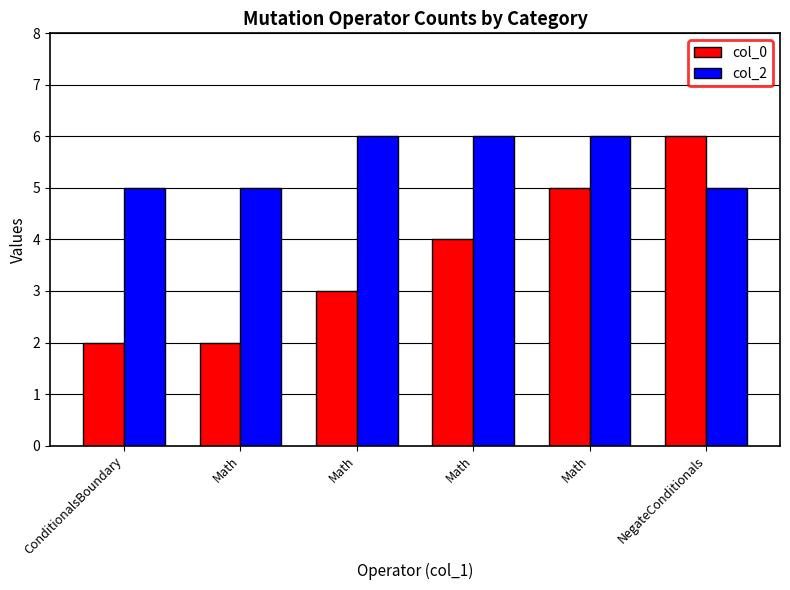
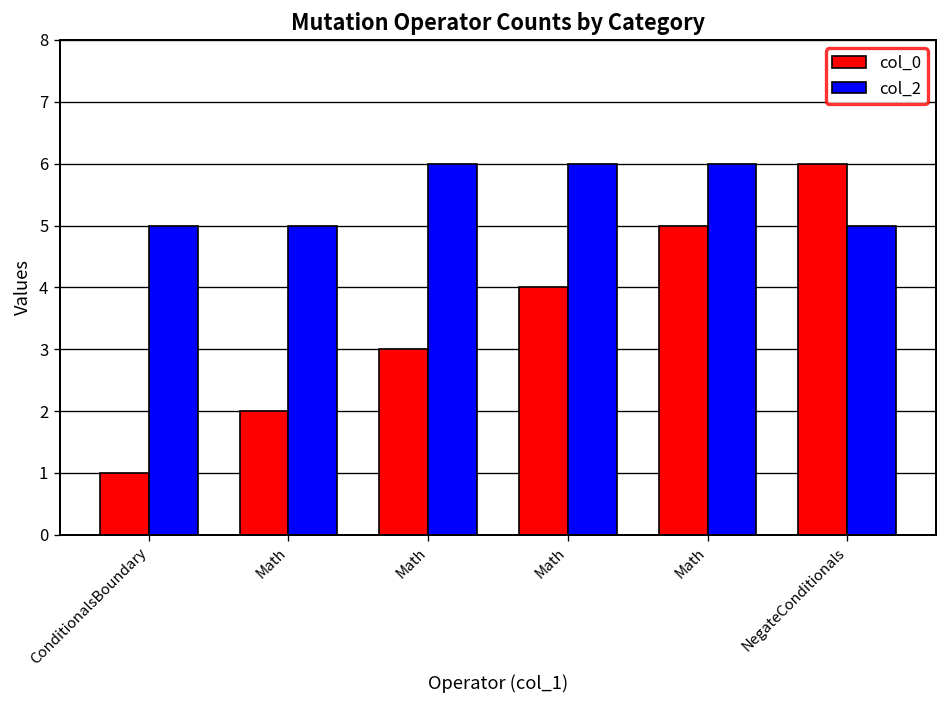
  {
    "col_0": {
-     "ConditionalsBoundary": 2,
+     "ConditionalsBoundary": 1,
      "NegateConditionals": 6
    },
    "col_2": {
      "ConditionalsBoundary": 5,
      "NegateConditionals": 5
    }
  }
